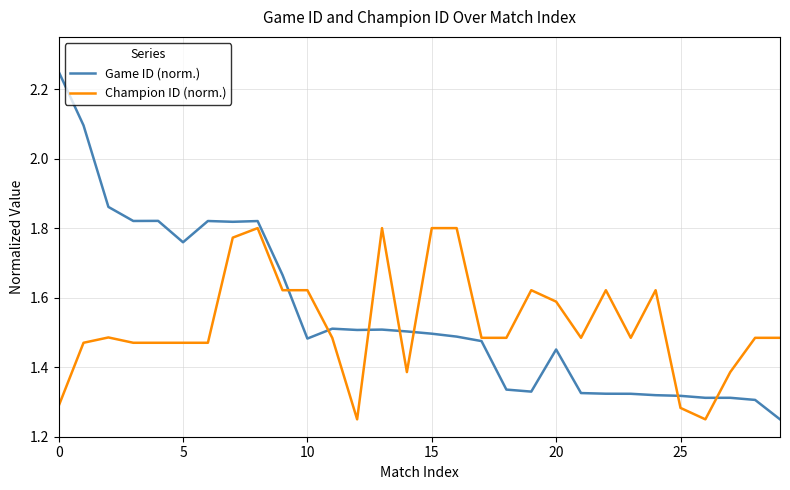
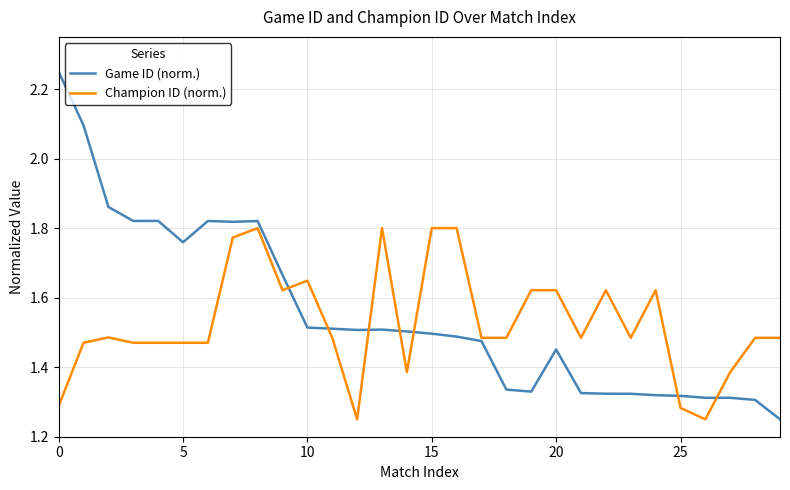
  {
    "Game ID (norm.)": {
      "0": 2.25,
      "5": 1.76,
-     "10": 1.48,
+     "10": 1.51,
      "15": 1.50,
      "20": 1.45,
      "25": 1.32
    },
    "Champion ID (norm.)": {
      "0": 1.29,
      "5": 1.47,
-     "10": 1.62,
+     "10": 1.65,
      "15": 1.80,
-     "20": 1.59,
+     "20": 1.62,
      "25": 1.28
    }
  }
